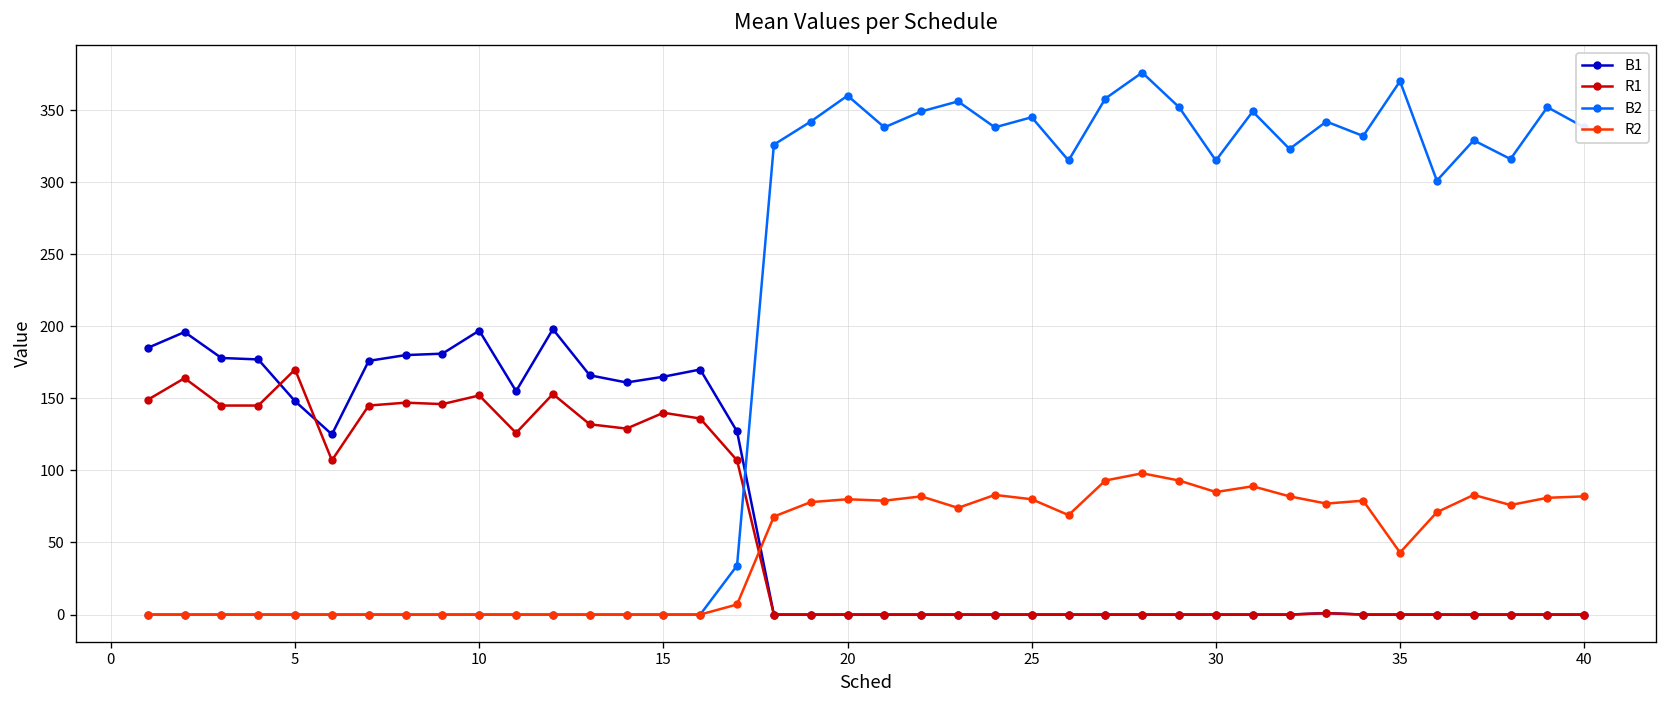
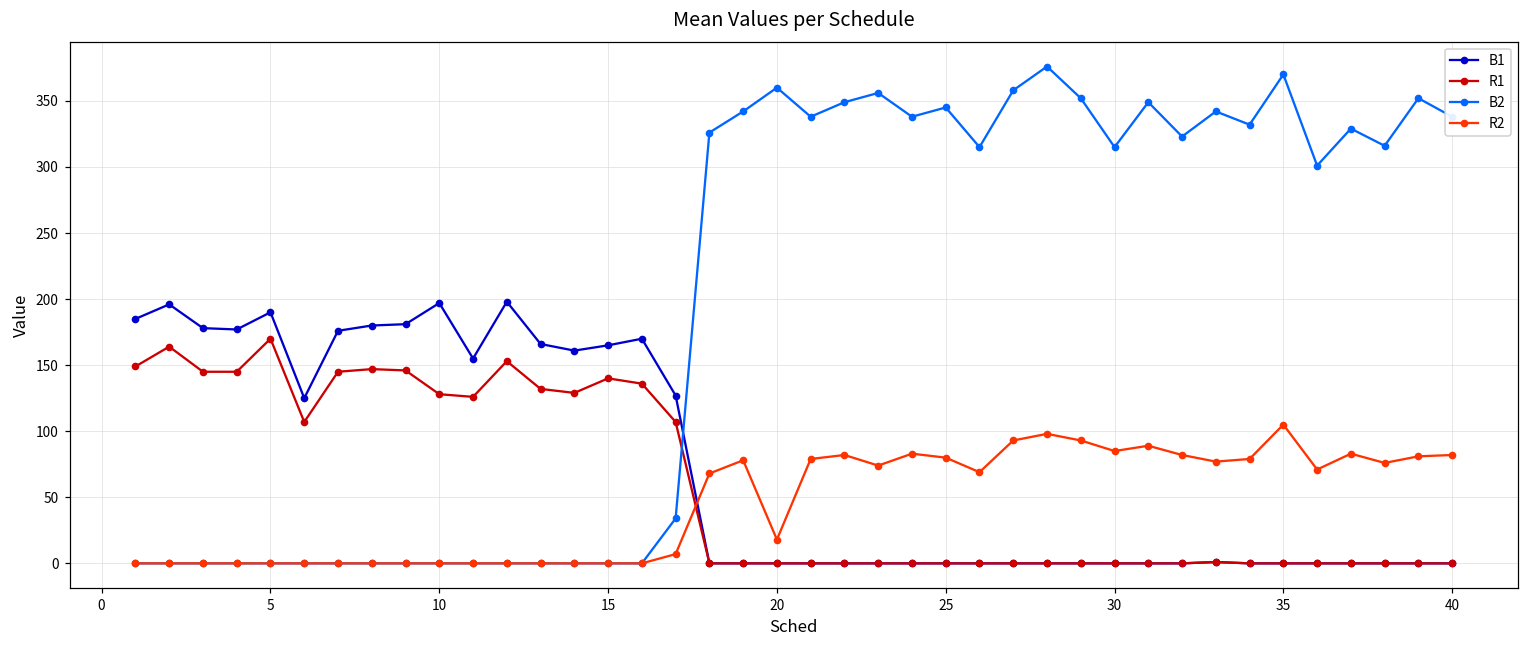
  {
    "B1": {
-     "5": 148,
+     "5": 190,
      "10": 197,
      "15": 165
    },
    "R1": {
      "5": 170,
-     "10": 152,
+     "10": 128,
      "15": 140
    },
    "B2": {
      "20": 360,
      "25": 345,
      "30": 315,
      "35": 370
    },
    "R2": {
-     "20": 80,
+     "20": 18,
      "25": 80,
      "30": 85,
-     "35": 43,
+     "35": 105,
      "40": 82
    }
  }
